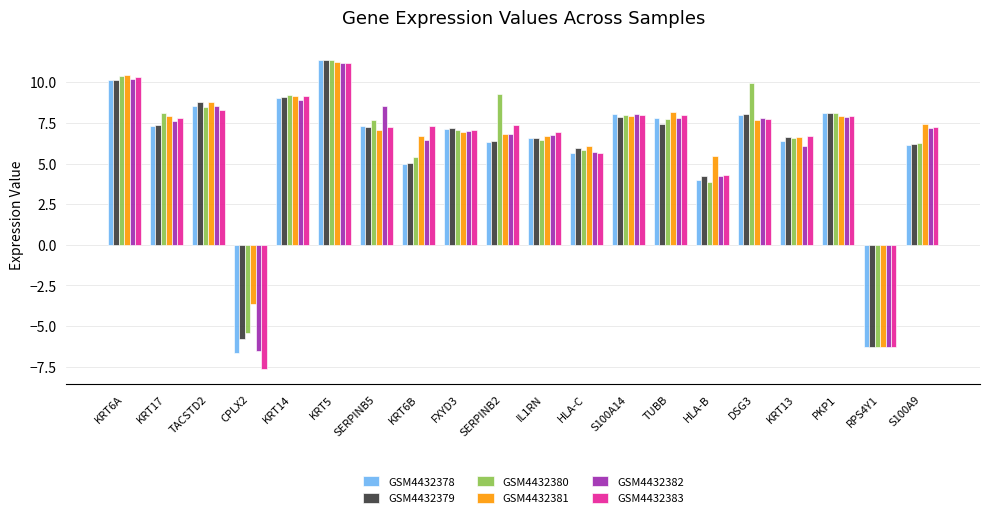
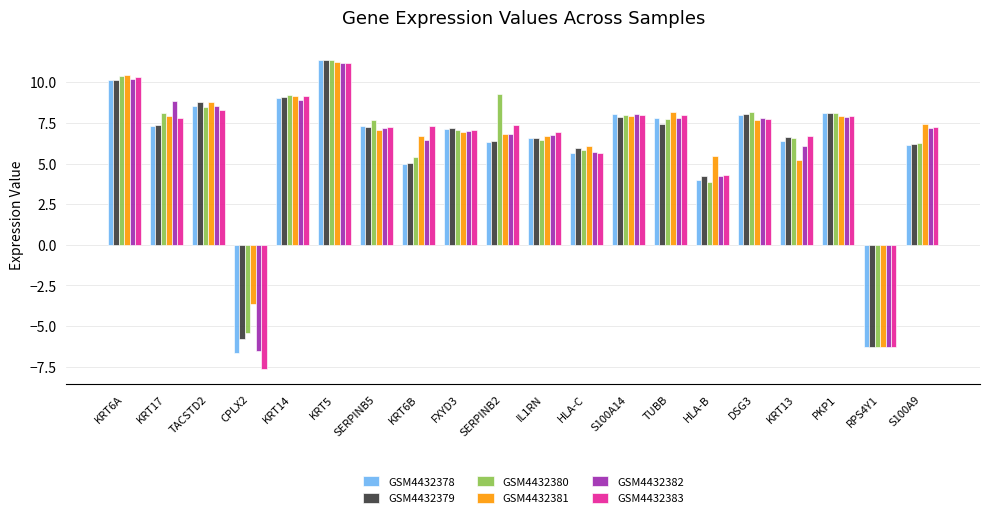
  {
    "GSM4432378": {
      "KRT6A": 10.1,
      "KRT17": 7.3,
      "TACSTD2": 8.5,
      "CPLX2": -6.7,
      "KRT14": 9.0,
      "KRT5": 11.4,
      "SERPINB5": 7.3,
      "KRT6B": 5.0,
      "FXYD3": 7.1,
      "SERPINB2": 6.3,
      "IL1RN": 6.6,
      "HLA-C": 5.6,
      "S100A14": 8.0,
      "TUBB": 7.8,
      "HLA-B": 4.0,
      "DSG3": 8.0,
      "KRT13": 6.4,
      "PKP1": 8.1,
      "RPS4Y1": -6.3,
      "S100A9": 6.1
    },
    "GSM4432379": {
      "KRT6A": 10.2,
      "KRT17": 7.4,
      "TACSTD2": 8.8,
      "CPLX2": -5.8,
      "KRT14": 9.1,
      "KRT5": 11.4,
      "SERPINB5": 7.3,
      "KRT6B": 5.0,
      "FXYD3": 7.2,
      "SERPINB2": 6.4,
      "IL1RN": 6.5,
      "HLA-C": 6.0,
      "S100A14": 7.9,
      "TUBB": 7.4,
      "HLA-B": 4.2,
      "DSG3": 8.0,
      "KRT13": 6.6,
      "PKP1": 8.1,
      "RPS4Y1": -6.3,
      "S100A9": 6.2
    },
    "GSM4432380": {
      "KRT6A": 10.4,
      "KRT17": 8.1,
      "TACSTD2": 8.5,
      "CPLX2": -5.4,
      "KRT14": 9.2,
      "KRT5": 11.4,
      "SERPINB5": 7.6,
      "KRT6B": 5.4,
      "FXYD3": 7.0,
      "SERPINB2": 9.3,
      "IL1RN": 6.4,
      "HLA-C": 5.8,
      "S100A14": 8.0,
      "TUBB": 7.8,
      "HLA-B": 3.9,
-     "DSG3": 10.0,
+     "DSG3": 8.2,
      "KRT13": 6.5,
      "PKP1": 8.1,
      "RPS4Y1": -6.3,
      "S100A9": 6.2
    },
    "GSM4432381": {
      "KRT6A": 10.4,
      "KRT17": 7.9,
      "TACSTD2": 8.8,
      "CPLX2": -3.6,
      "KRT14": 9.2,
      "KRT5": 11.2,
      "SERPINB5": 7.1,
      "KRT6B": 6.7,
      "FXYD3": 6.9,
      "SERPINB2": 6.8,
      "IL1RN": 6.7,
      "HLA-C": 6.1,
      "S100A14": 7.9,
      "TUBB": 8.1,
      "HLA-B": 5.4,
      "DSG3": 7.7,
-     "KRT13": 6.6,
+     "KRT13": 5.2,
      "PKP1": 7.9,
      "RPS4Y1": -6.3,
      "S100A9": 7.4
    },
    "GSM4432382": {
      "KRT6A": 10.2,
-     "KRT17": 7.6,
+     "KRT17": 8.8,
      "TACSTD2": 8.5,
      "CPLX2": -6.5,
      "KRT14": 8.9,
      "KRT5": 11.2,
-     "SERPINB5": 8.6,
+     "SERPINB5": 7.2,
      "KRT6B": 6.4,
      "FXYD3": 7.0,
      "SERPINB2": 6.8,
      "IL1RN": 6.7,
      "HLA-C": 5.7,
      "S100A14": 8.0,
      "TUBB": 7.8,
      "HLA-B": 4.2,
      "DSG3": 7.8,
      "KRT13": 6.1,
      "PKP1": 7.9,
      "RPS4Y1": -6.3,
      "S100A9": 7.2
    },
    "GSM4432383": {
      "KRT6A": 10.3,
      "KRT17": 7.8,
      "TACSTD2": 8.3,
      "CPLX2": -7.6,
      "KRT14": 9.1,
      "KRT5": 11.2,
      "SERPINB5": 7.3,
      "KRT6B": 7.3,
      "FXYD3": 7.0,
      "SERPINB2": 7.3,
      "IL1RN": 7.0,
      "HLA-C": 5.7,
      "S100A14": 8.0,
      "TUBB": 8.0,
      "HLA-B": 4.3,
      "DSG3": 7.7,
      "KRT13": 6.7,
      "PKP1": 7.9,
      "RPS4Y1": -6.3,
      "S100A9": 7.2
    }
  }
